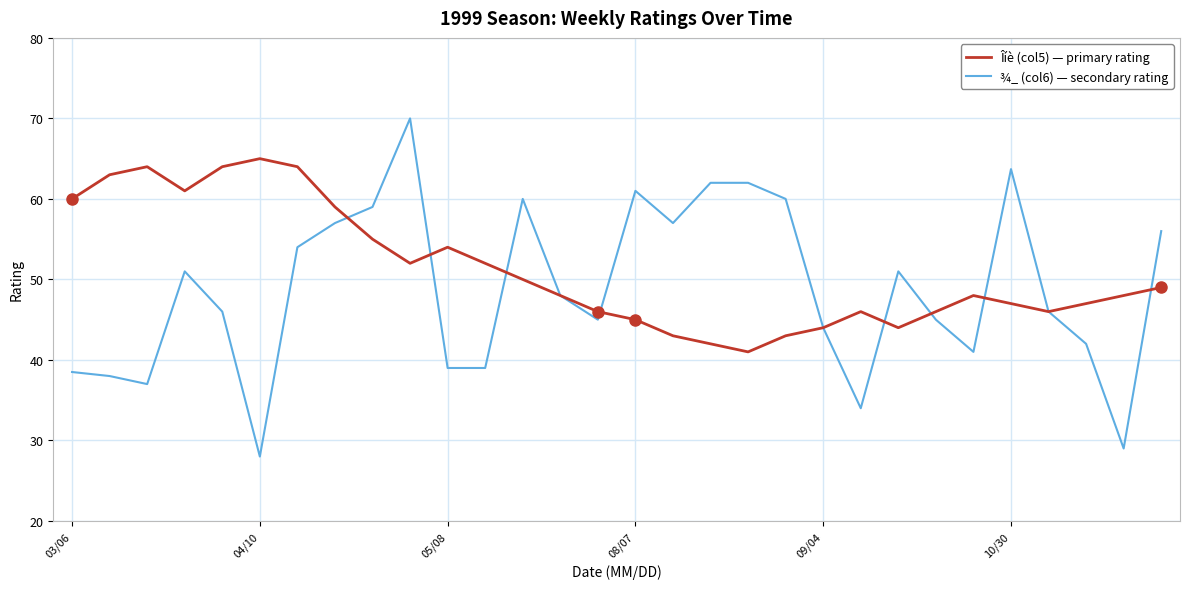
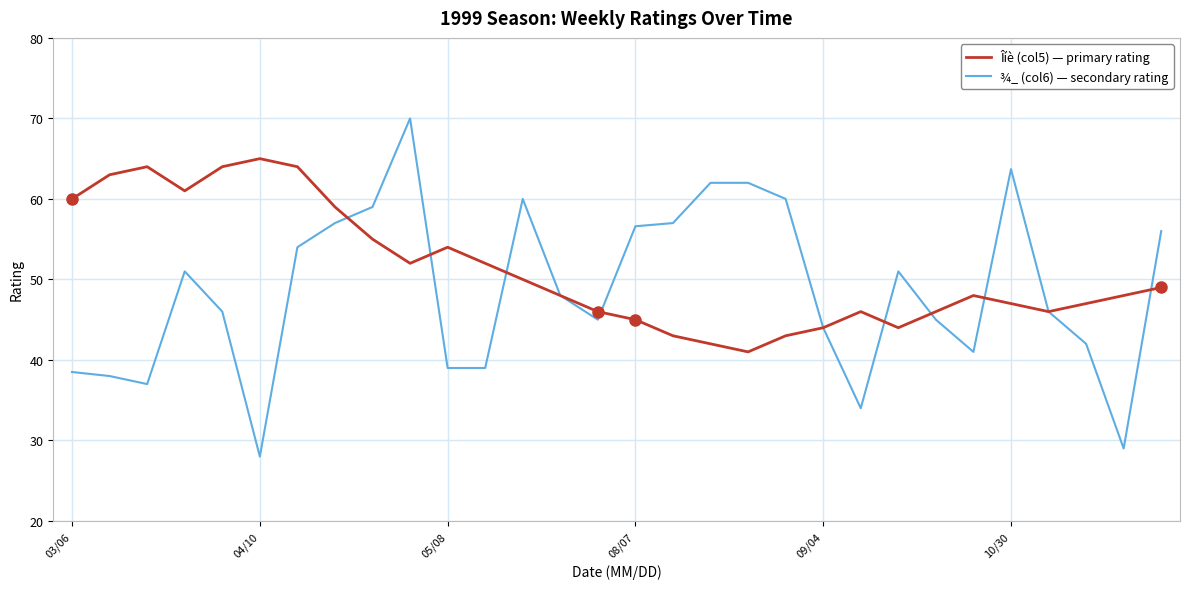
  {
    "¾_ (col6) — secondary rating": {
      "03/06": 39,
      "04/10": 28,
      "05/08": 39,
-     "08/07": 61,
+     "08/07": 57,
      "10/30": 64
    }
  }
